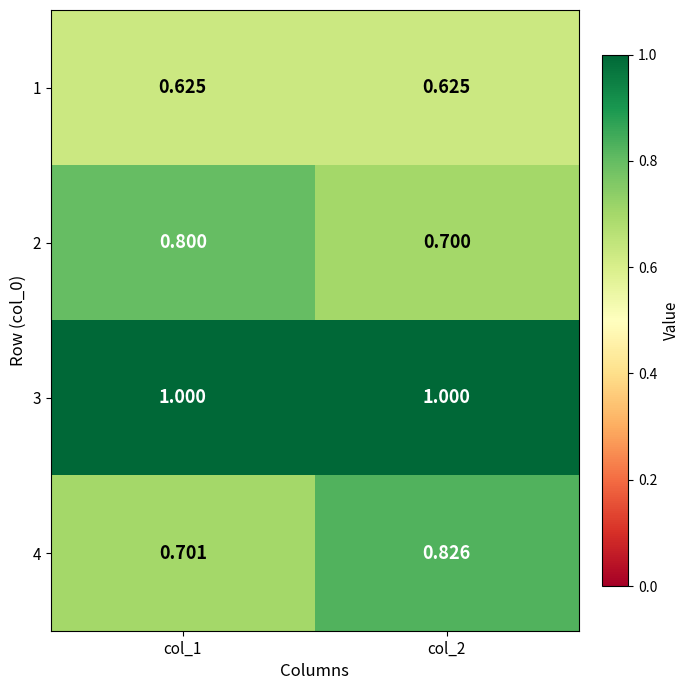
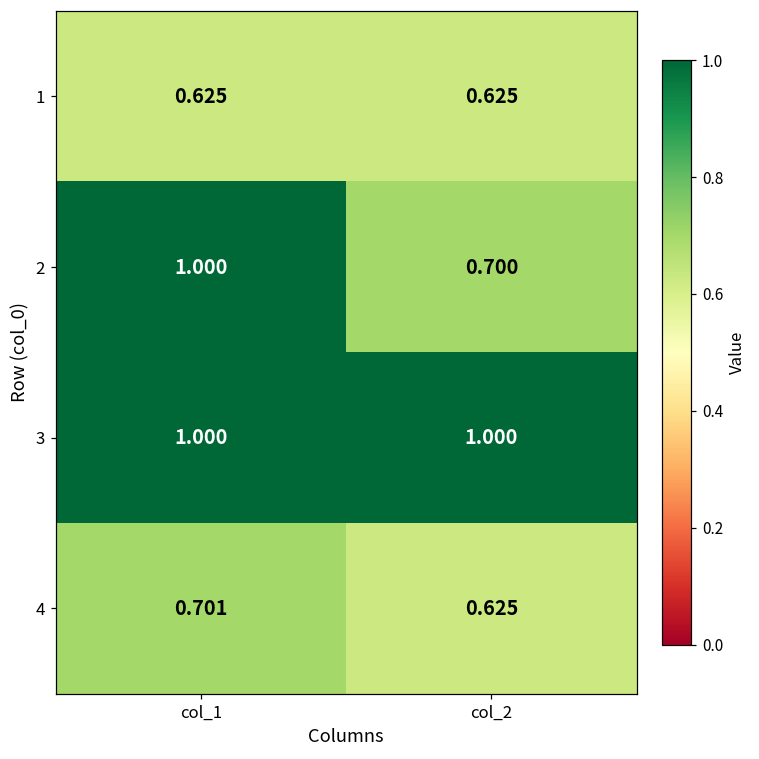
  {
    "1": {
      "col_1": 0.625,
      "col_2": 0.625
    },
    "2": {
-     "col_1": 0.800,
+     "col_1": 1.000,
      "col_2": 0.700
    },
    "3": {
      "col_1": 1.000,
      "col_2": 1.000
    },
    "4": {
      "col_1": 0.701,
-     "col_2": 0.826
+     "col_2": 0.625
    }
  }
